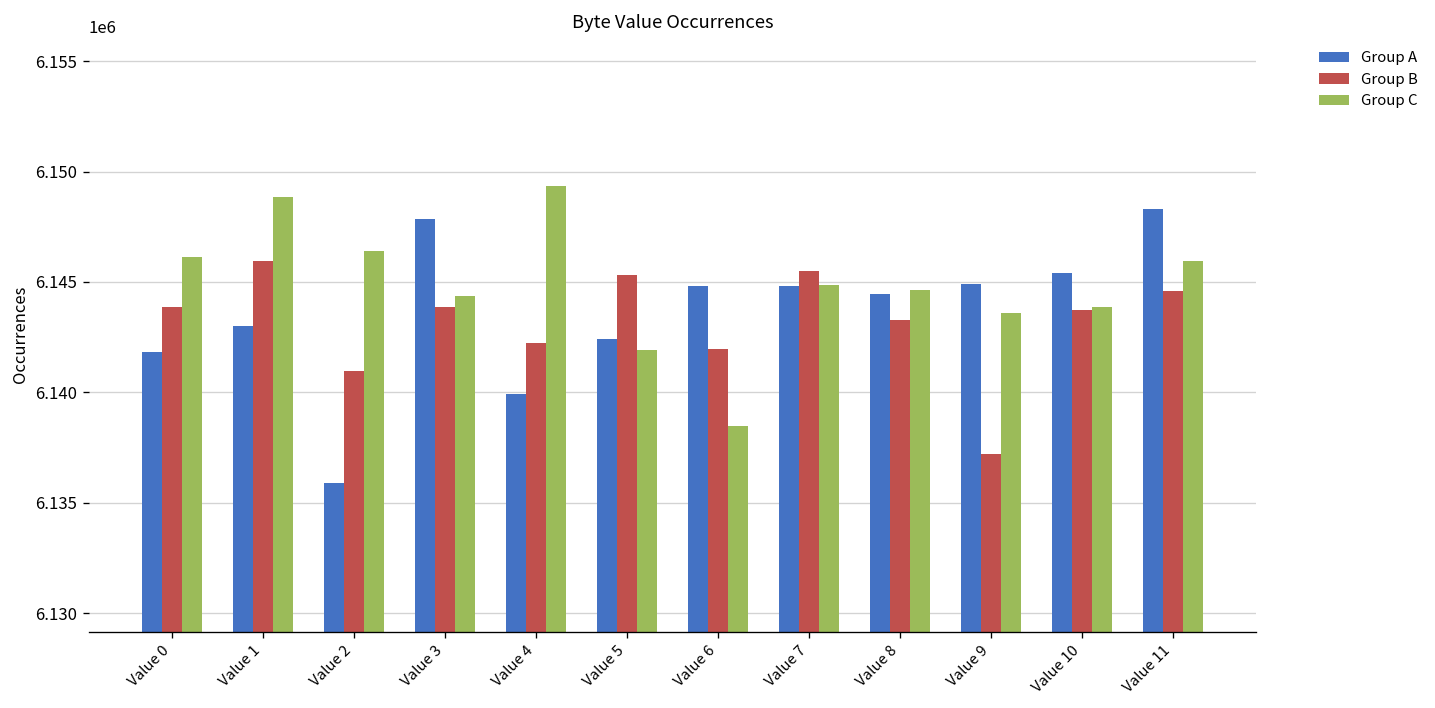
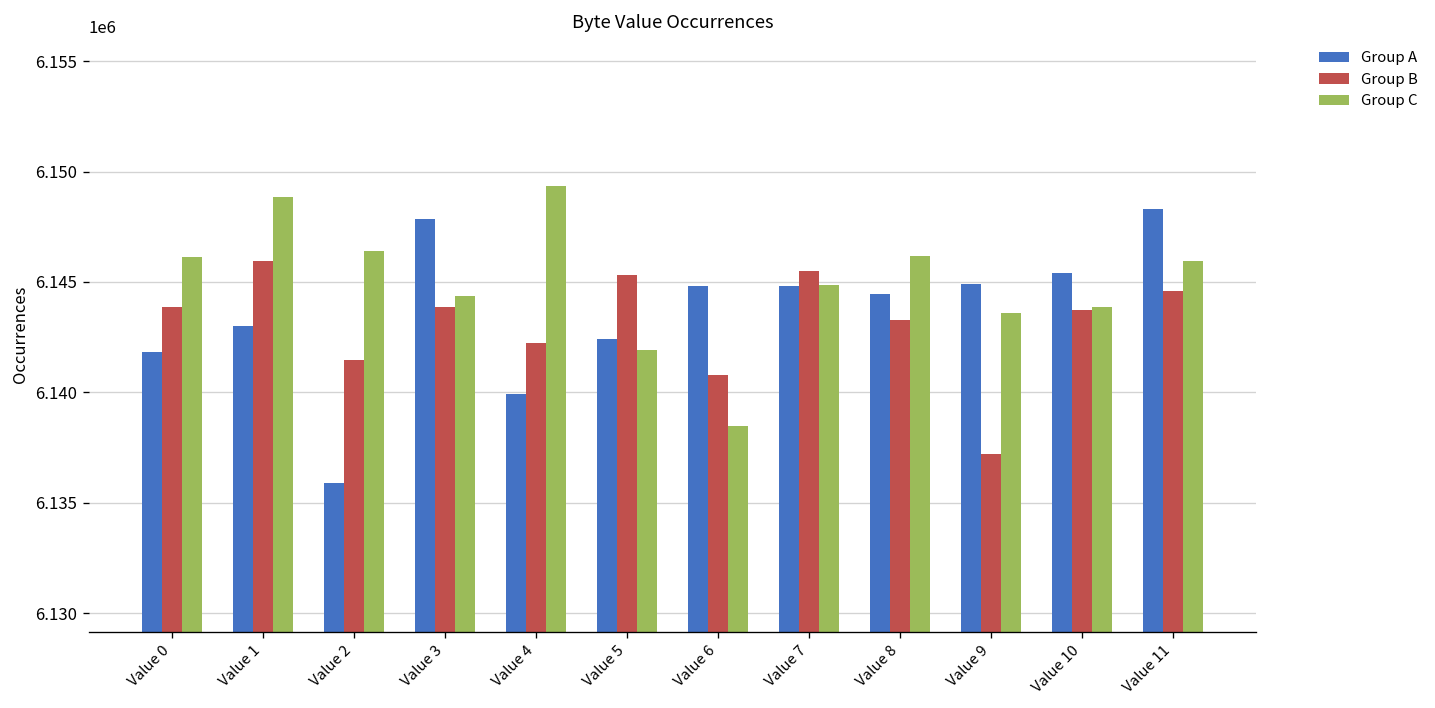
  {
    "Group A": {
      "Value 0": 6141800,
      "Value 1": 6143000,
      "Value 2": 6135900,
      "Value 3": 6147800,
      "Value 4": 6139900,
      "Value 5": 6142400,
      "Value 6": 6144800,
      "Value 7": 6144800,
      "Value 8": 6144500,
      "Value 9": 6144900,
      "Value 10": 6145400,
      "Value 11": 6148300
    },
    "Group B": {
      "Value 0": 6143900,
      "Value 1": 6145900,
-     "Value 2": 6141000,
+     "Value 2": 6141500,
      "Value 3": 6143800,
      "Value 4": 6142200,
      "Value 5": 6145300,
-     "Value 6": 6142000,
+     "Value 6": 6140800,
      "Value 7": 6145500,
      "Value 8": 6143300,
      "Value 9": 6137200,
      "Value 10": 6143700,
      "Value 11": 6144600
    },
    "Group C": {
      "Value 0": 6146100,
      "Value 1": 6148800,
      "Value 2": 6146400,
      "Value 3": 6144400,
      "Value 4": 6149300,
      "Value 5": 6141900,
      "Value 6": 6138500,
      "Value 7": 6144900,
-     "Value 8": 6144600,
+     "Value 8": 6146200,
      "Value 9": 6143600,
      "Value 10": 6143900,
      "Value 11": 6146000
    }
  }
